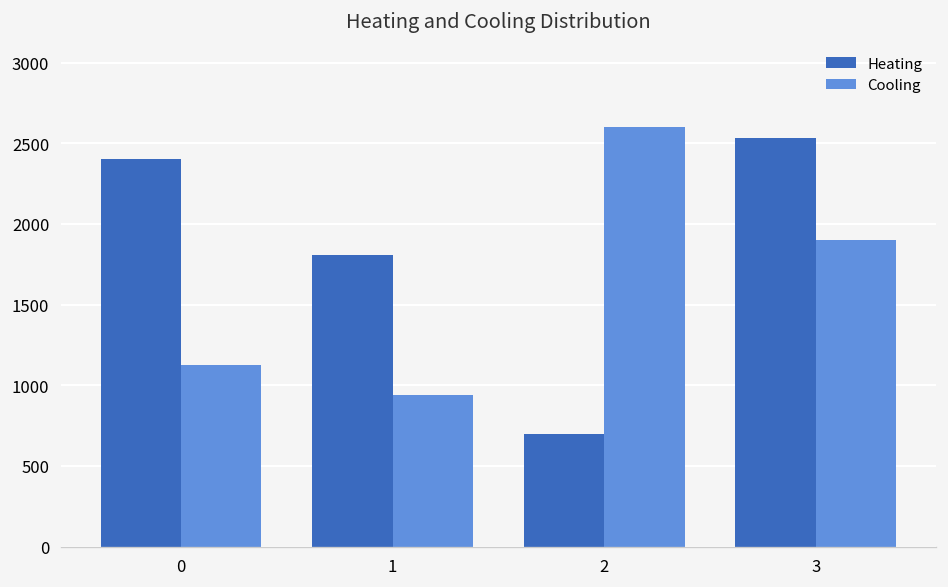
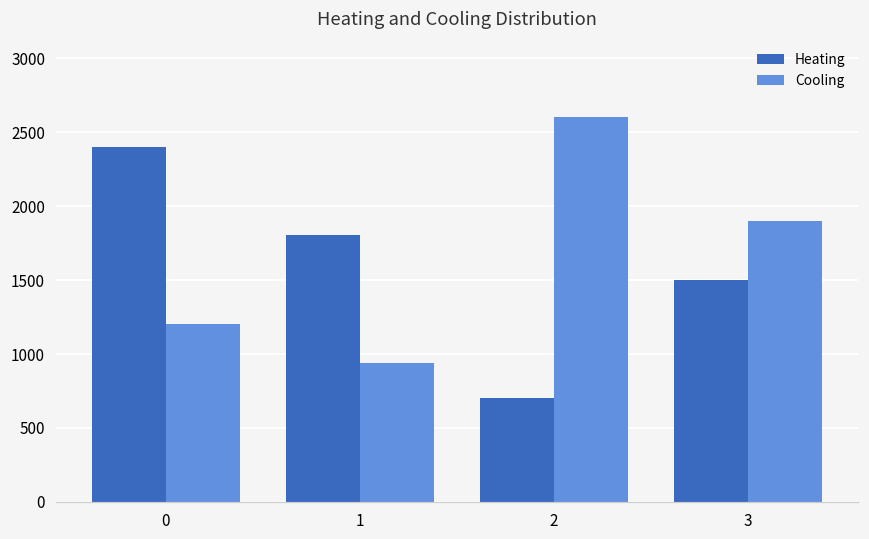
  {
    "Heating": {
      "0": 2400,
      "1": 1810,
      "2": 700,
-     "3": 2540
+     "3": 1500
    },
    "Cooling": {
-     "0": 1120,
+     "0": 1200,
      "1": 940,
      "2": 2600,
      "3": 1900
    }
  }
